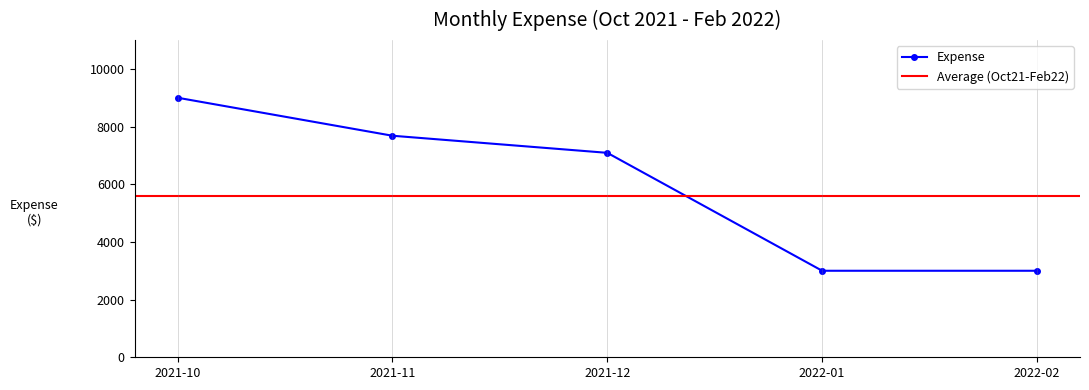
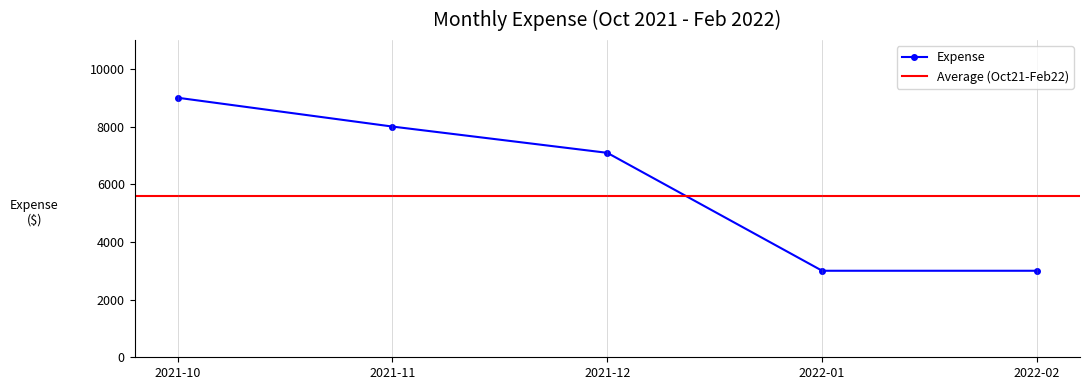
  {
    "2021-10": 9000,
-   "2021-11": 7700,
+   "2021-11": 8000,
    "2021-12": 7100,
    "2022-01": 3000,
    "2022-02": 3000
  }
